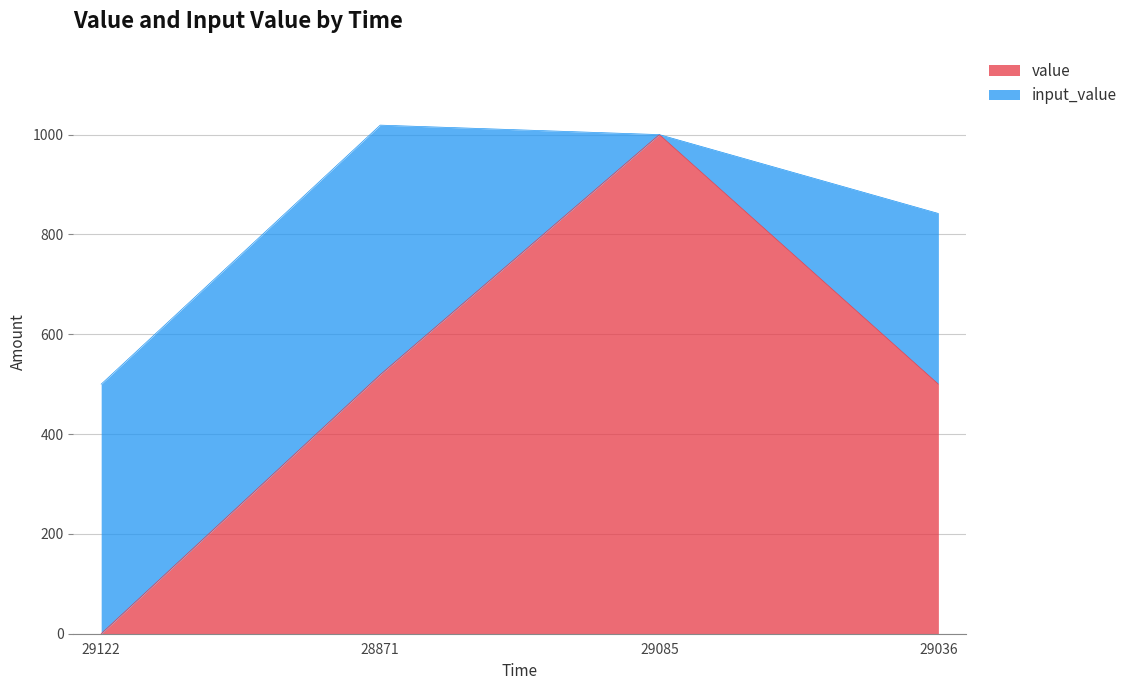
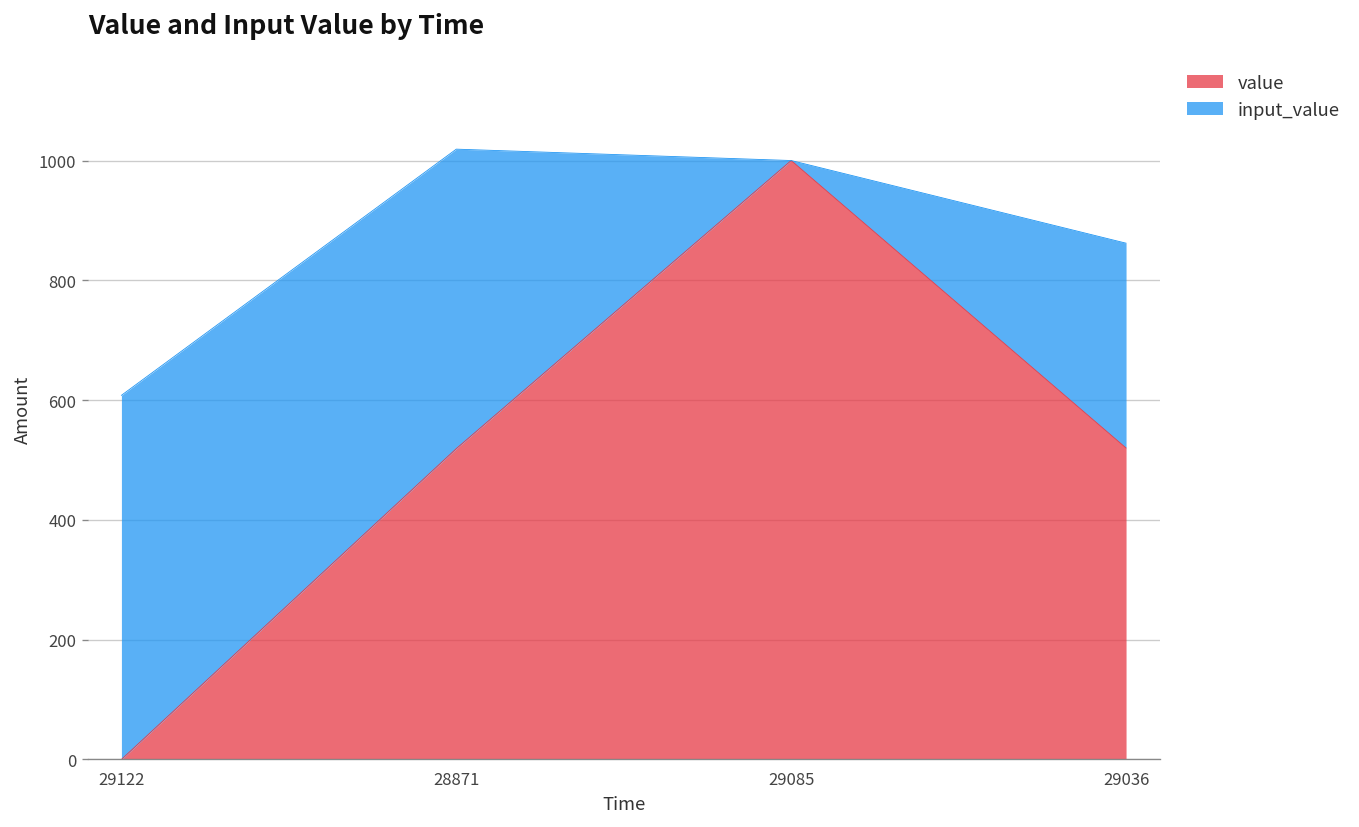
  {
    "value": {
      "29122": 0,
      "28871": 520,
-     "29036": 500
+     "29036": 520
    },
    "input_value": {
-     "29122": 500,
+     "29122": 610,
      "28871": 500,
      "29036": 340
    }
  }
